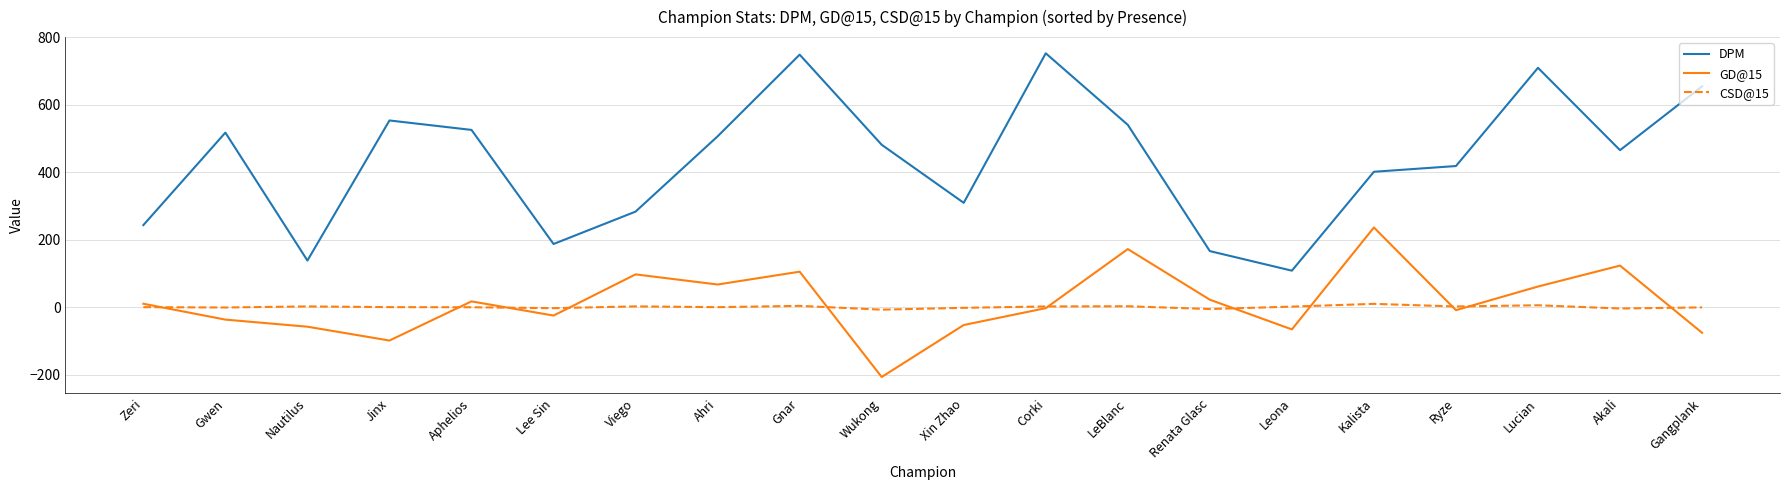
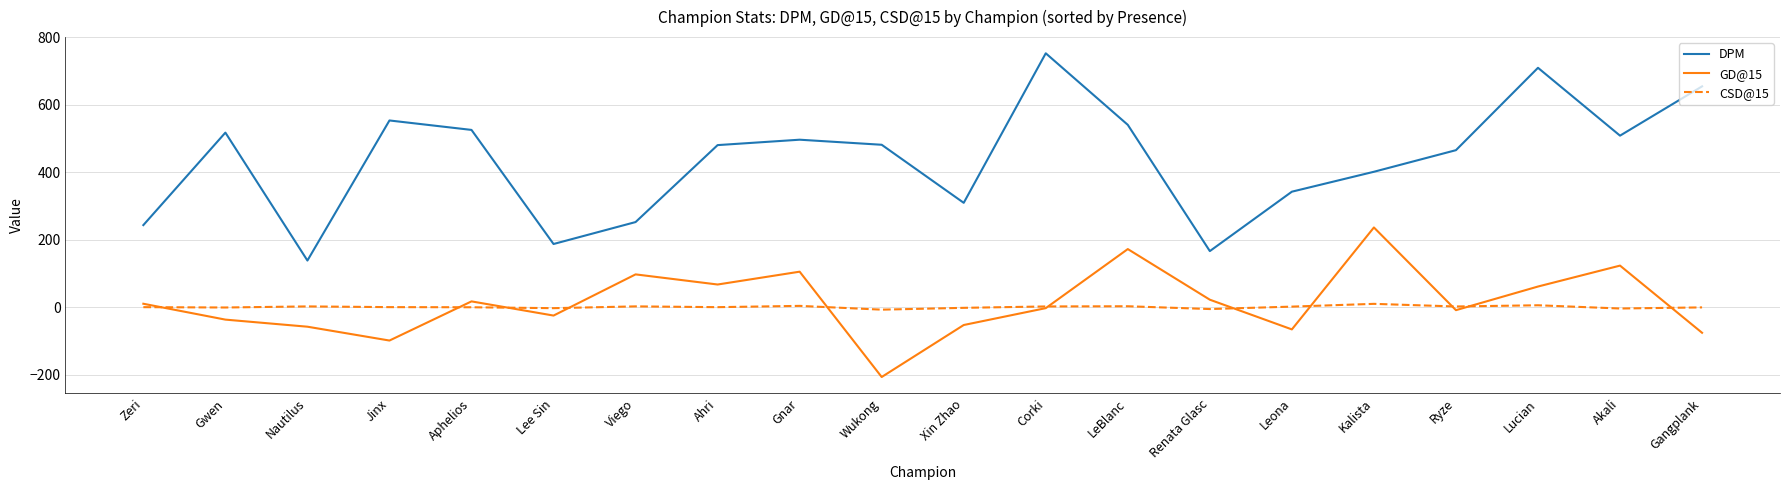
  {
    "DPM": {
      "Zeri": 240,
      "Gwen": 520,
      "Nautilus": 140,
      "Jinx": 550,
      "Aphelios": 530,
      "Lee Sin": 190,
-     "Viego": 280,
-     "Ahri": 510,
-     "Gnar": 750,
+     "Viego": 250,
+     "Ahri": 480,
+     "Gnar": 500,
      "Wukong": 480,
      "Xin Zhao": 310,
      "Corki": 750,
      "LeBlanc": 540,
      "Renata Glasc": 170,
-     "Leona": 110,
+     "Leona": 340,
      "Kalista": 400,
-     "Ryze": 420,
+     "Ryze": 470,
      "Lucian": 710,
-     "Akali": 470
+     "Akali": 510
    }
  }
